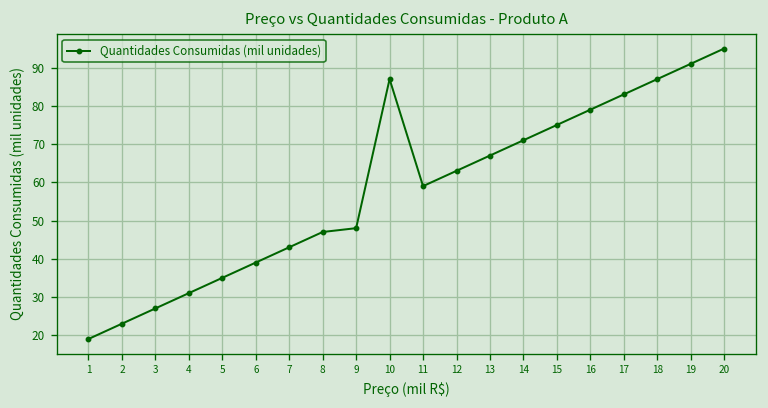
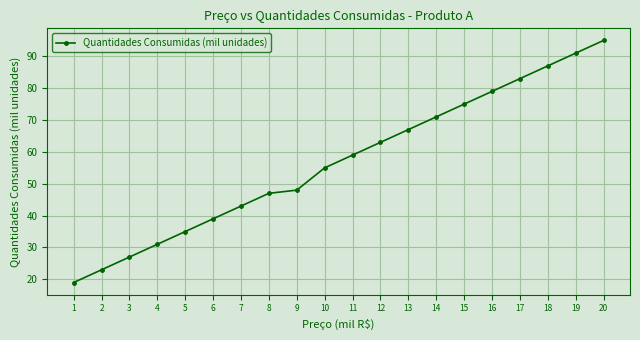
  {
    "1": 19,
    "2": 23,
    "3": 27,
    "4": 31,
    "5": 35,
    "6": 39,
    "7": 43,
    "8": 47,
    "9": 48,
-   "10": 87,
+   "10": 55,
    "11": 59,
    "12": 63,
    "13": 67,
    "14": 71,
    "15": 75,
    "16": 79,
    "17": 83,
    "18": 87,
    "19": 91,
    "20": 95
  }
